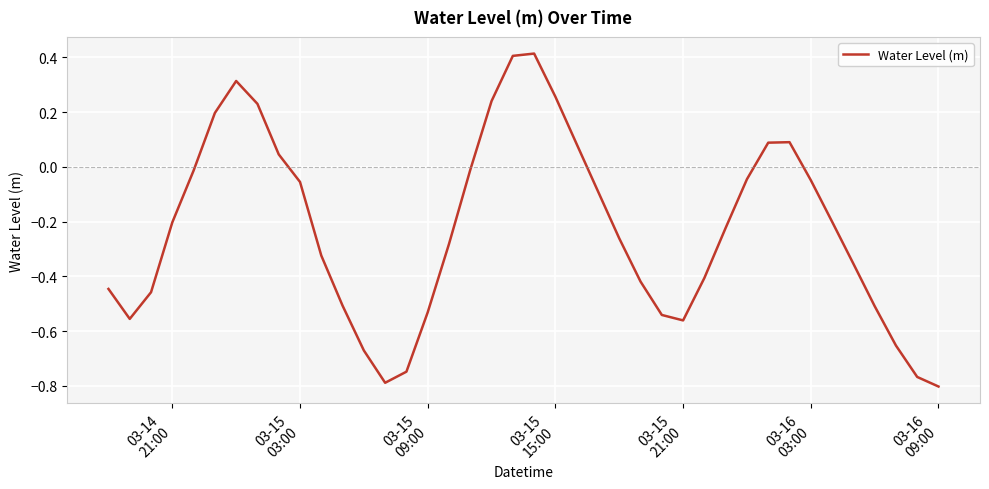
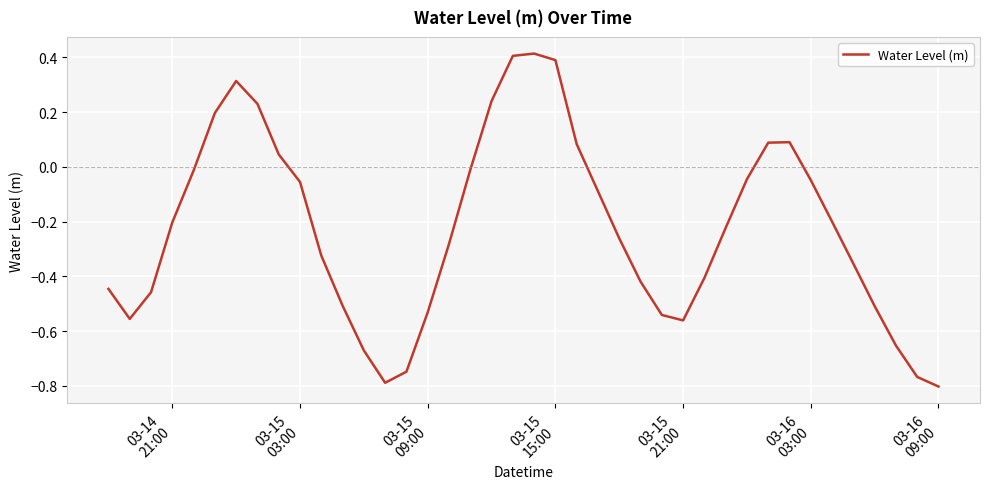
  {
    "03-14 21:00": -0.20,
    "03-15 03:00": -0.06,
    "03-15 09:00": -0.53,
-   "03-15 15:00": 0.26,
+   "03-15 15:00": 0.39,
    "03-15 21:00": -0.56,
    "03-16 03:00": -0.05,
    "03-16 09:00": -0.80
  }
